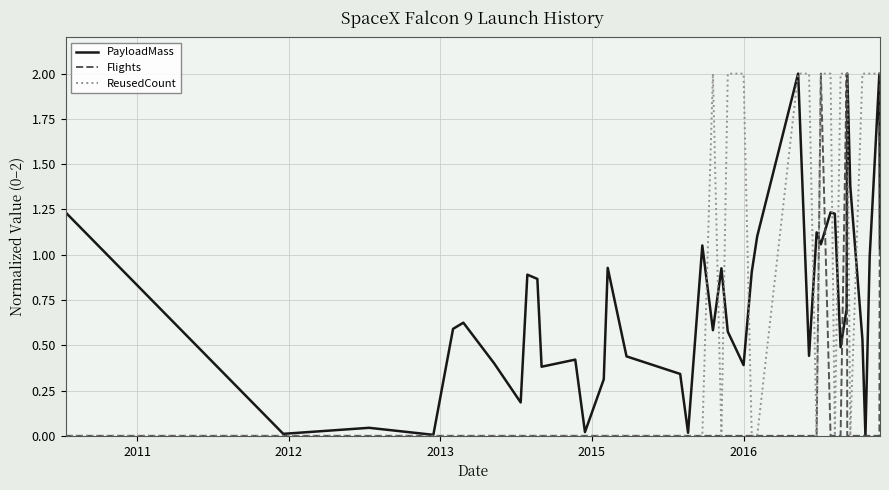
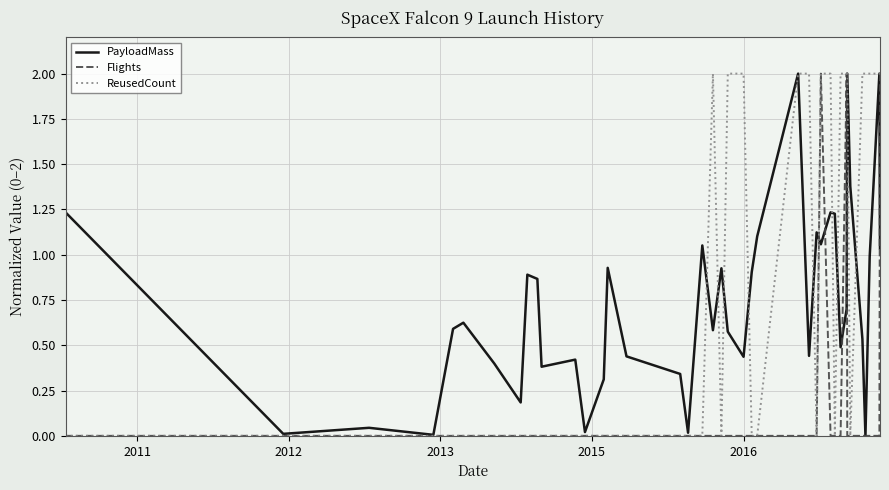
  {
    "PayloadMass": {
-     "2016": 0.39
+     "2016": 0.44
    },
    "Flights": {
      "2016": 0.00
    },
    "ReusedCount": {
      "2016": 2.00
    }
  }
